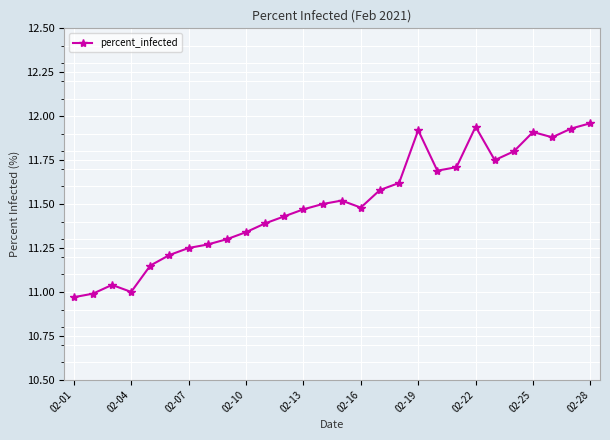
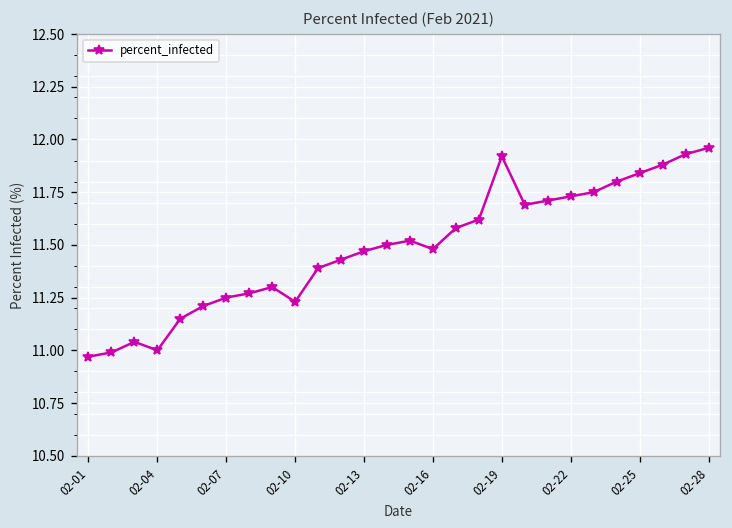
  {
    "02-01": 10.97,
    "02-04": 11.00,
    "02-07": 11.25,
-   "02-10": 11.34,
+   "02-10": 11.23,
    "02-13": 11.47,
    "02-16": 11.48,
    "02-19": 11.92,
-   "02-22": 11.94,
-   "02-25": 11.91,
+   "02-22": 11.73,
+   "02-25": 11.84,
    "02-28": 11.96
  }
